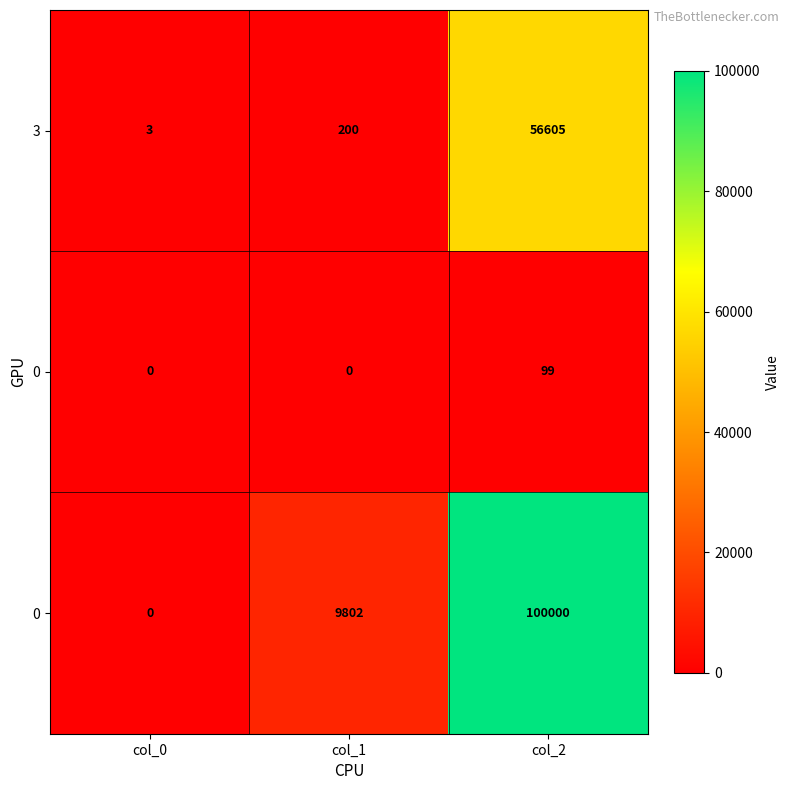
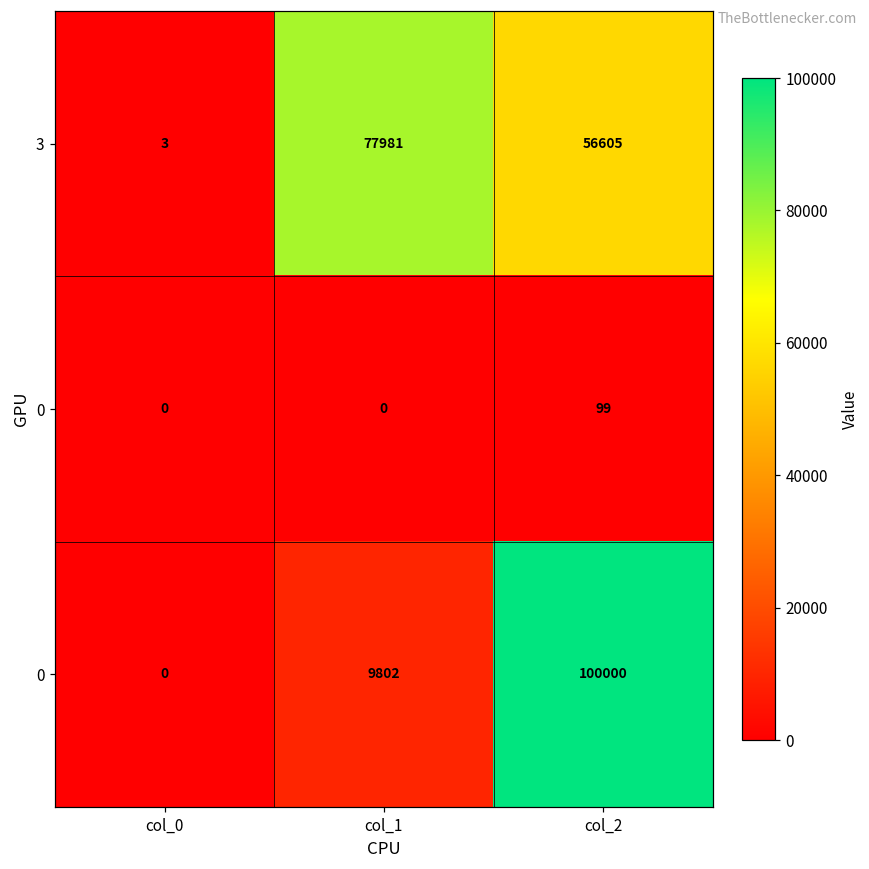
  {
    "3": {
      "col_0": 3,
-     "col_1": 200,
+     "col_1": 77981,
      "col_2": 56605
    }
  }
